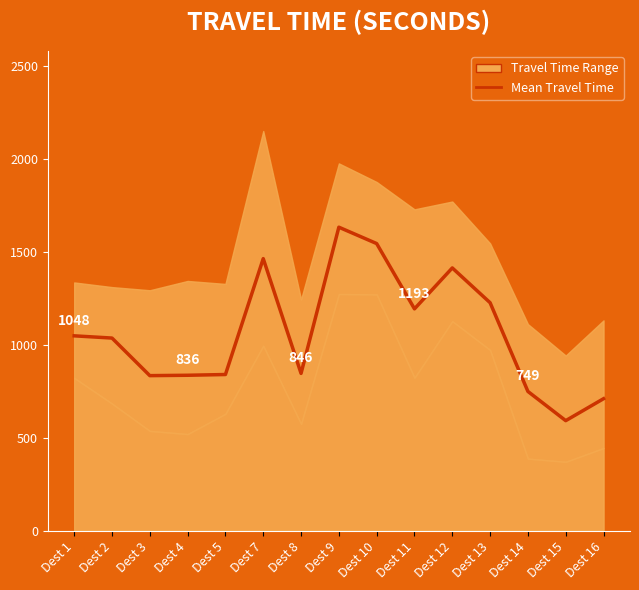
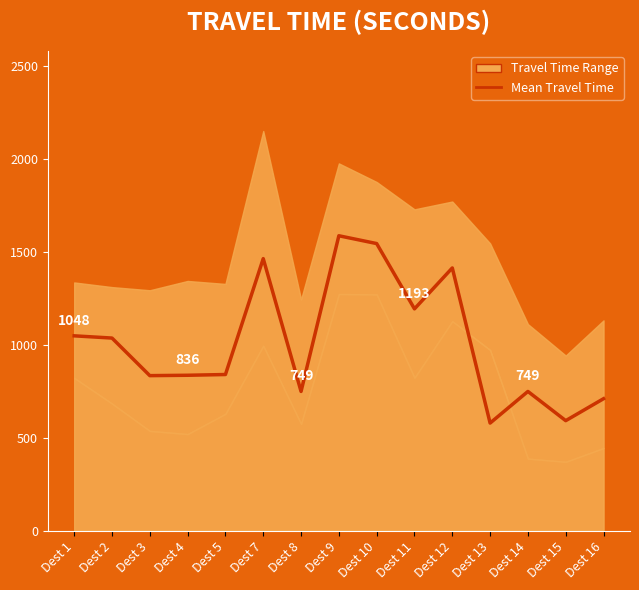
  {
    "Mean Travel Time": {
      "Dest 1": 1048,
      "Dest 4": 836,
-     "Dest 8": 846,
-     "Dest 9": 1630,
+     "Dest 8": 749,
+     "Dest 9": 1590,
      "Dest 11": 1193,
-     "Dest 13": 1230,
+     "Dest 13": 580,
      "Dest 14": 749
    }
  }
